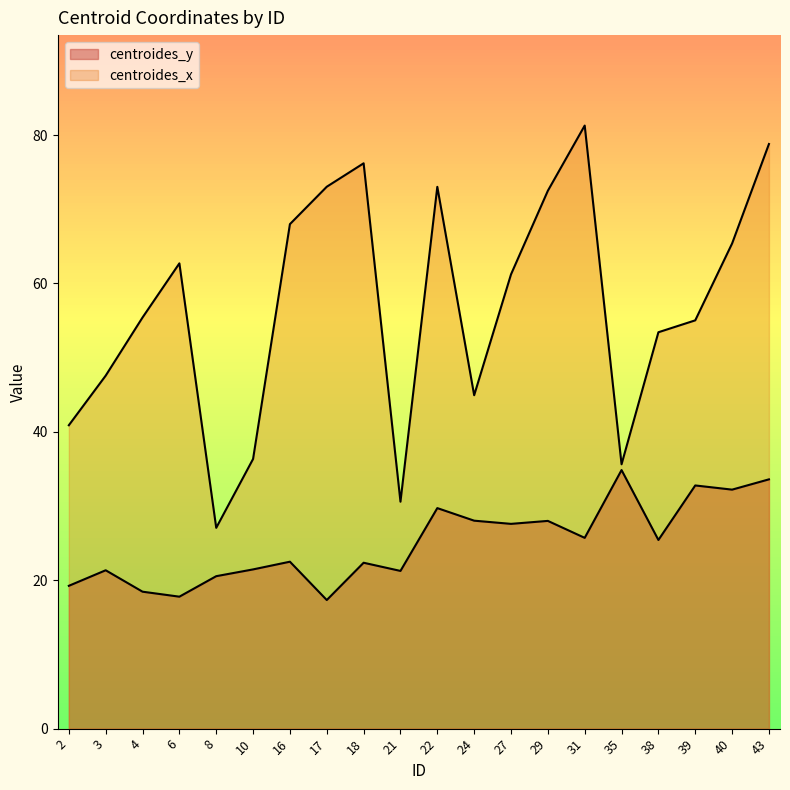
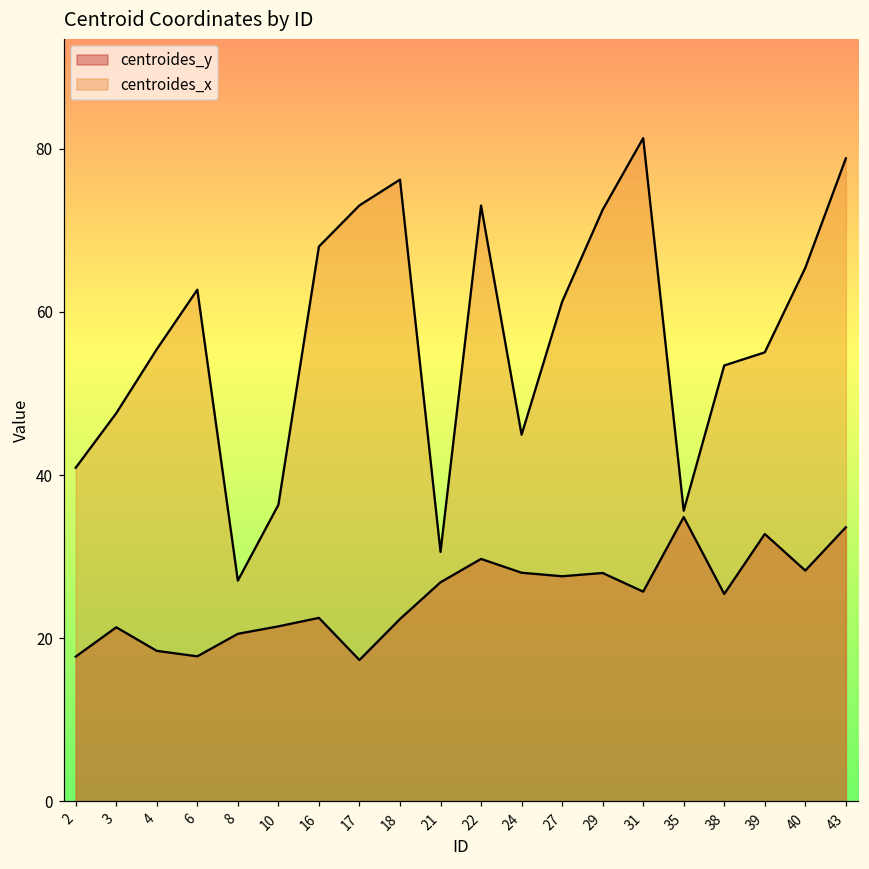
  {
    "centroides_y": {
-     "2": 19,
+     "2": 18,
      "3": 21,
      "4": 18,
      "6": 18,
      "8": 21,
      "10": 21,
      "16": 23,
      "17": 17,
      "18": 22,
-     "21": 21,
+     "21": 27,
      "22": 30,
      "24": 28,
      "27": 28,
      "29": 28,
      "31": 26,
      "35": 35,
      "38": 25,
      "39": 33,
-     "40": 32,
+     "40": 28,
      "43": 34
    },
    "centroides_x": {
      "2": 41,
      "3": 48,
      "4": 55,
      "6": 63,
      "8": 27,
      "10": 36,
      "16": 68,
      "17": 73,
      "18": 76,
      "21": 31,
      "22": 73,
      "24": 45,
      "27": 61,
      "29": 73,
      "31": 81,
      "35": 36,
      "38": 53,
      "39": 55,
      "40": 65,
      "43": 79
    }
  }
